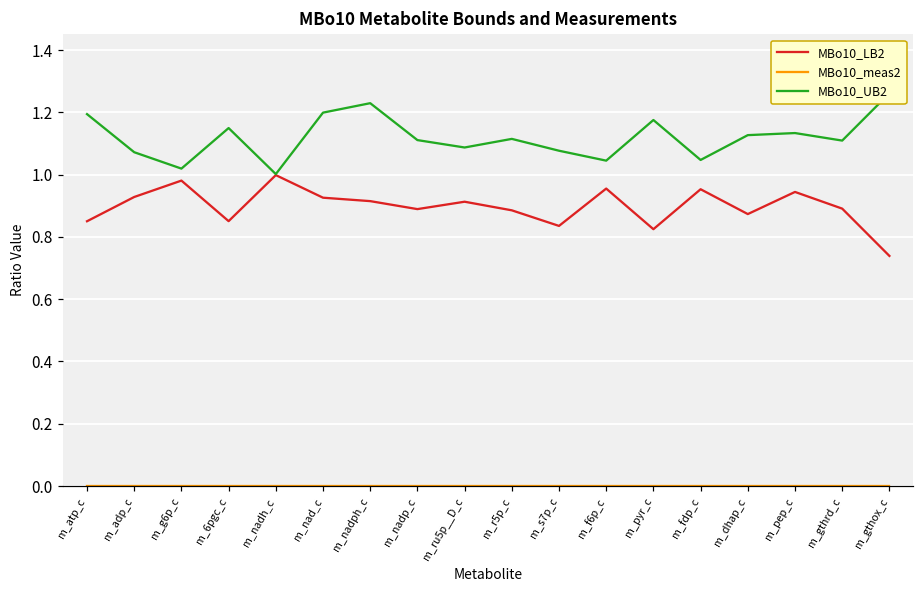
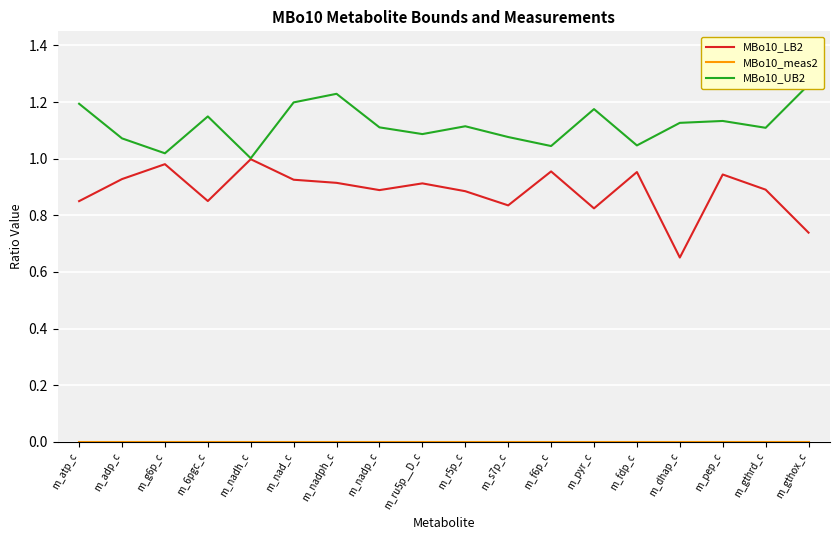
  {
    "MBo10_LB2": {
      "m_atp_c": 0.85,
      "m_adp_c": 0.93,
      "m_g6p_c": 0.98,
      "m_6pgc_c": 0.85,
      "m_nad_c": 0.93,
      "m_nadph_c": 0.91,
      "m_nadp_c": 0.89,
      "m_ru5p__D_c": 0.91,
      "m_r5p_c": 0.89,
      "m_s7p_c": 0.84,
      "m_f6p_c": 0.96,
      "m_pyr_c": 0.82,
      "m_fdp_c": 0.95,
-     "m_dhap_c": 0.87,
+     "m_dhap_c": 0.65,
      "m_pep_c": 0.94,
      "m_gthrd_c": 0.89,
      "m_gthox_c": 0.74
    },
    "MBo10_meas2": {
      "m_atp_c": 0.00,
      "m_adp_c": 0.00,
      "m_g6p_c": 0.00,
      "m_6pgc_c": 0.00,
      "m_nadh_c": 0.00,
      "m_nad_c": 0.00,
      "m_nadph_c": 0.00,
      "m_nadp_c": 0.00,
      "m_ru5p__D_c": 0.00,
      "m_r5p_c": 0.00,
      "m_s7p_c": 0.00,
      "m_f6p_c": 0.00,
      "m_pyr_c": 0.00,
      "m_fdp_c": 0.00,
      "m_dhap_c": 0.00,
      "m_pep_c": 0.00,
      "m_gthrd_c": 0.00,
      "m_gthox_c": 0.00
    },
    "MBo10_UB2": {
      "m_atp_c": 1.19,
      "m_adp_c": 1.07,
      "m_g6p_c": 1.02,
      "m_6pgc_c": 1.15,
      "m_nad_c": 1.20,
      "m_nadph_c": 1.23,
      "m_nadp_c": 1.11,
      "m_ru5p__D_c": 1.09,
      "m_r5p_c": 1.11,
      "m_s7p_c": 1.08,
      "m_f6p_c": 1.04,
      "m_pyr_c": 1.18,
      "m_fdp_c": 1.05,
      "m_dhap_c": 1.13,
      "m_pep_c": 1.13,
      "m_gthrd_c": 1.11
    }
  }
